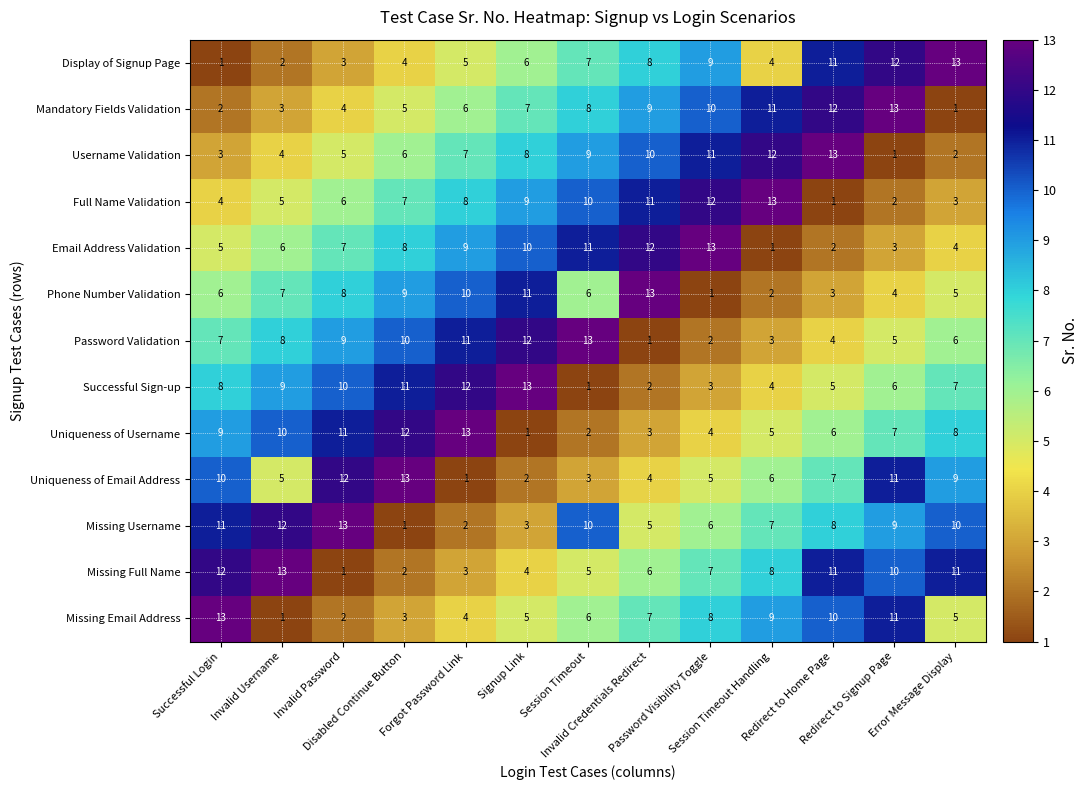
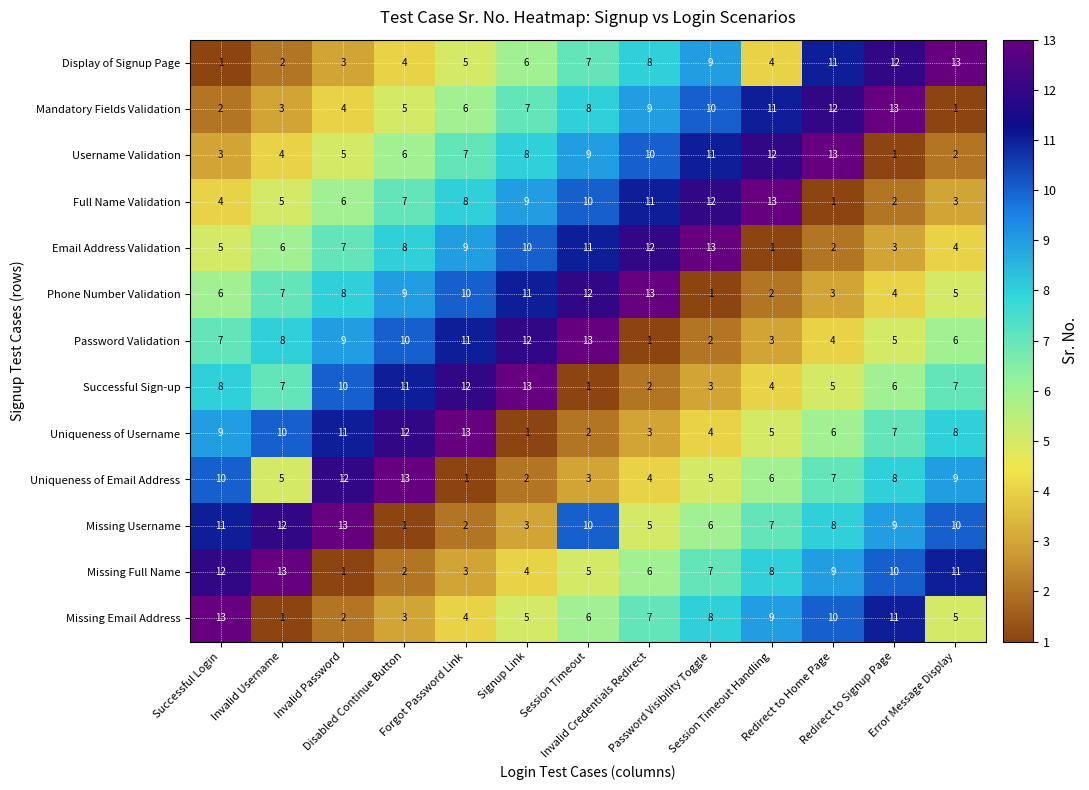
  {
    "Display of Signup Page": {
      "Successful Login": 1,
      "Invalid Username": 2,
      "Invalid Password": 3,
      "Disabled Continue Button": 4,
      "Forgot Password Link": 5,
      "Signup Link": 6,
      "Session Timeout": 7,
      "Invalid Credentials Redirect": 8,
      "Password Visibility Toggle": 9,
      "Session Timeout Handling": 4,
      "Redirect to Home Page": 11,
      "Redirect to Signup Page": 12,
      "Error Message Display": 13
    },
    "Mandatory Fields Validation": {
      "Successful Login": 2,
      "Invalid Username": 3,
      "Invalid Password": 4,
      "Disabled Continue Button": 5,
      "Forgot Password Link": 6,
      "Signup Link": 7,
      "Session Timeout": 8,
      "Invalid Credentials Redirect": 9,
      "Password Visibility Toggle": 10,
      "Session Timeout Handling": 11,
      "Redirect to Home Page": 12,
      "Redirect to Signup Page": 13,
      "Error Message Display": 1
    },
    "Username Validation": {
      "Successful Login": 3,
      "Invalid Username": 4,
      "Invalid Password": 5,
      "Disabled Continue Button": 6,
      "Forgot Password Link": 7,
      "Signup Link": 8,
      "Session Timeout": 9,
      "Invalid Credentials Redirect": 10,
      "Password Visibility Toggle": 11,
      "Session Timeout Handling": 12,
      "Redirect to Home Page": 13,
      "Redirect to Signup Page": 1,
      "Error Message Display": 2
    },
    "Full Name Validation": {
      "Successful Login": 4,
      "Invalid Username": 5,
      "Invalid Password": 6,
      "Disabled Continue Button": 7,
      "Forgot Password Link": 8,
      "Signup Link": 9,
      "Session Timeout": 10,
      "Invalid Credentials Redirect": 11,
      "Password Visibility Toggle": 12,
      "Session Timeout Handling": 13,
      "Redirect to Home Page": 1,
      "Redirect to Signup Page": 2,
      "Error Message Display": 3
    },
    "Email Address Validation": {
      "Successful Login": 5,
      "Invalid Username": 6,
      "Invalid Password": 7,
      "Disabled Continue Button": 8,
      "Forgot Password Link": 9,
      "Signup Link": 10,
      "Session Timeout": 11,
      "Invalid Credentials Redirect": 12,
      "Password Visibility Toggle": 13,
      "Session Timeout Handling": 1,
      "Redirect to Home Page": 2,
      "Redirect to Signup Page": 3,
      "Error Message Display": 4
    },
    "Phone Number Validation": {
      "Successful Login": 6,
      "Invalid Username": 7,
      "Invalid Password": 8,
      "Disabled Continue Button": 9,
      "Forgot Password Link": 10,
      "Signup Link": 11,
-     "Session Timeout": 6,
+     "Session Timeout": 12,
      "Invalid Credentials Redirect": 13,
      "Password Visibility Toggle": 1,
      "Session Timeout Handling": 2,
      "Redirect to Home Page": 3,
      "Redirect to Signup Page": 4,
      "Error Message Display": 5
    },
    "Password Validation": {
      "Successful Login": 7,
      "Invalid Username": 8,
      "Invalid Password": 9,
      "Disabled Continue Button": 10,
      "Forgot Password Link": 11,
      "Signup Link": 12,
      "Session Timeout": 13,
      "Invalid Credentials Redirect": 1,
      "Password Visibility Toggle": 2,
      "Session Timeout Handling": 3,
      "Redirect to Home Page": 4,
      "Redirect to Signup Page": 5,
      "Error Message Display": 6
    },
    "Successful Sign-up": {
      "Successful Login": 8,
-     "Invalid Username": 9,
+     "Invalid Username": 7,
      "Invalid Password": 10,
      "Disabled Continue Button": 11,
      "Forgot Password Link": 12,
      "Signup Link": 13,
      "Session Timeout": 1,
      "Invalid Credentials Redirect": 2,
      "Password Visibility Toggle": 3,
      "Session Timeout Handling": 4,
      "Redirect to Home Page": 5,
      "Redirect to Signup Page": 6,
      "Error Message Display": 7
    },
    "Uniqueness of Username": {
      "Successful Login": 9,
      "Invalid Username": 10,
      "Invalid Password": 11,
      "Disabled Continue Button": 12,
      "Forgot Password Link": 13,
      "Signup Link": 1,
      "Session Timeout": 2,
      "Invalid Credentials Redirect": 3,
      "Password Visibility Toggle": 4,
      "Session Timeout Handling": 5,
      "Redirect to Home Page": 6,
      "Redirect to Signup Page": 7,
      "Error Message Display": 8
    },
    "Uniqueness of Email Address": {
      "Successful Login": 10,
      "Invalid Username": 5,
      "Invalid Password": 12,
      "Disabled Continue Button": 13,
      "Forgot Password Link": 1,
      "Signup Link": 2,
      "Session Timeout": 3,
      "Invalid Credentials Redirect": 4,
      "Password Visibility Toggle": 5,
      "Session Timeout Handling": 6,
      "Redirect to Home Page": 7,
-     "Redirect to Signup Page": 11,
+     "Redirect to Signup Page": 8,
      "Error Message Display": 9
    },
    "Missing Username": {
      "Successful Login": 11,
      "Invalid Username": 12,
      "Invalid Password": 13,
      "Disabled Continue Button": 1,
      "Forgot Password Link": 2,
      "Signup Link": 3,
      "Session Timeout": 10,
      "Invalid Credentials Redirect": 5,
      "Password Visibility Toggle": 6,
      "Session Timeout Handling": 7,
      "Redirect to Home Page": 8,
      "Redirect to Signup Page": 9,
      "Error Message Display": 10
    },
    "Missing Full Name": {
      "Successful Login": 12,
      "Invalid Username": 13,
      "Invalid Password": 1,
      "Disabled Continue Button": 2,
      "Forgot Password Link": 3,
      "Signup Link": 4,
      "Session Timeout": 5,
      "Invalid Credentials Redirect": 6,
      "Password Visibility Toggle": 7,
      "Session Timeout Handling": 8,
-     "Redirect to Home Page": 11,
+     "Redirect to Home Page": 9,
      "Redirect to Signup Page": 10,
      "Error Message Display": 11
    },
    "Missing Email Address": {
      "Successful Login": 13,
      "Invalid Username": 1,
      "Invalid Password": 2,
      "Disabled Continue Button": 3,
      "Forgot Password Link": 4,
      "Signup Link": 5,
      "Session Timeout": 6,
      "Invalid Credentials Redirect": 7,
      "Password Visibility Toggle": 8,
      "Session Timeout Handling": 9,
      "Redirect to Home Page": 10,
      "Redirect to Signup Page": 11,
      "Error Message Display": 5
    }
  }
